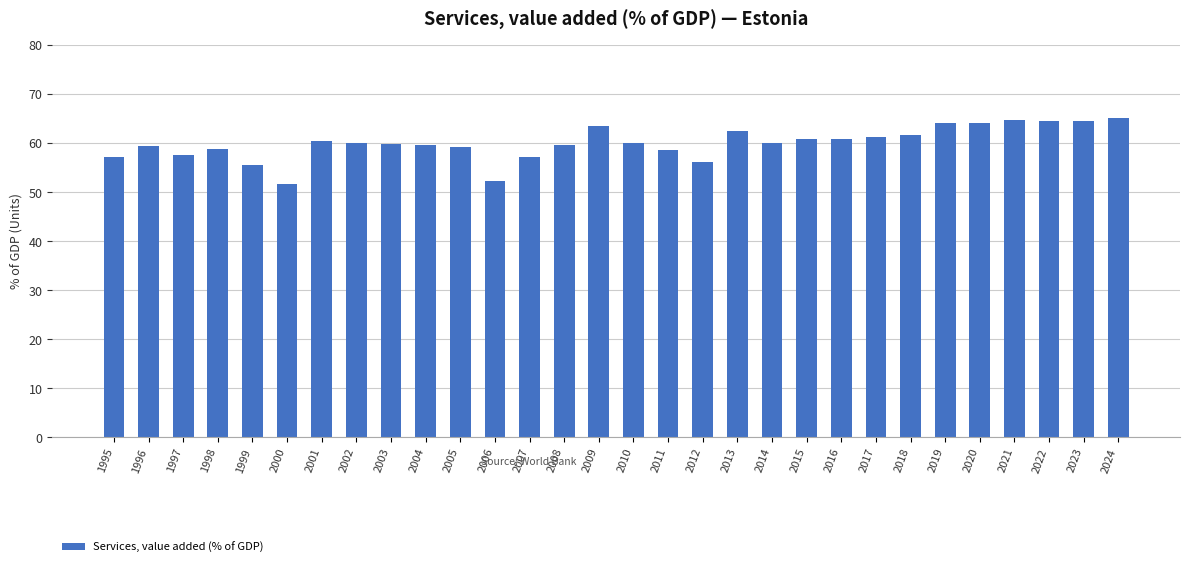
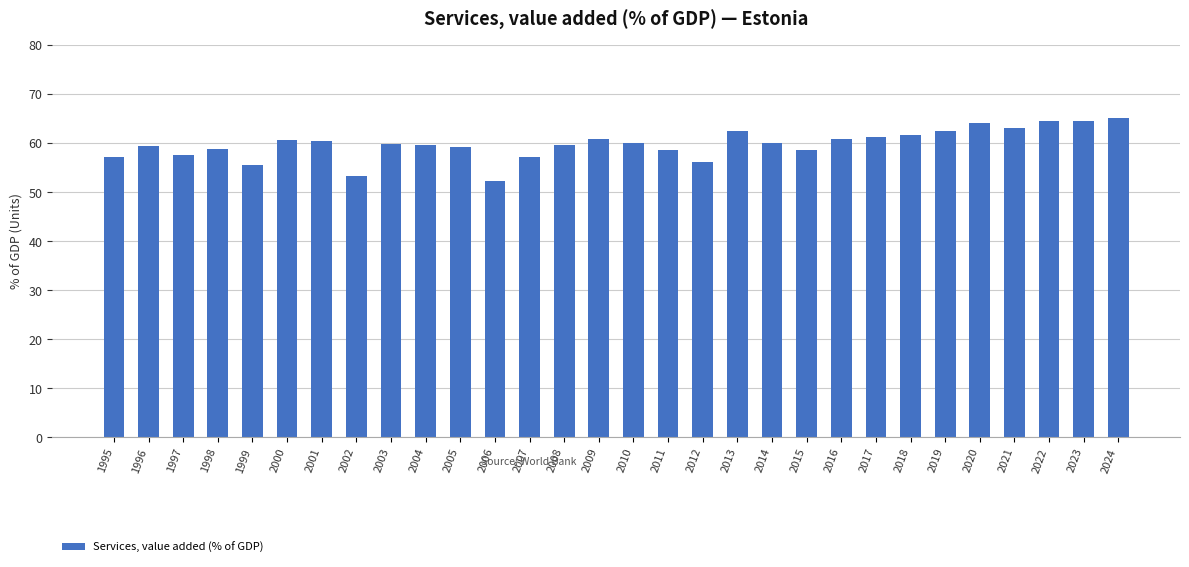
  {
    "1995": 57,
    "1996": 59,
    "1997": 58,
    "1998": 59,
    "1999": 56,
-   "2000": 52,
+   "2000": 61,
    "2001": 60,
-   "2002": 60,
+   "2002": 53,
    "2003": 60,
    "2004": 60,
    "2005": 59,
    "2006": 52,
    "2007": 57,
    "2008": 60,
-   "2009": 63,
+   "2009": 61,
    "2010": 60,
    "2011": 58,
    "2012": 56,
    "2013": 62,
    "2014": 60,
-   "2015": 61,
+   "2015": 59,
    "2016": 61,
    "2017": 61,
    "2018": 62,
-   "2019": 64,
+   "2019": 62,
    "2020": 64,
-   "2021": 65,
+   "2021": 63,
    "2022": 64,
    "2023": 65,
    "2024": 65
  }
